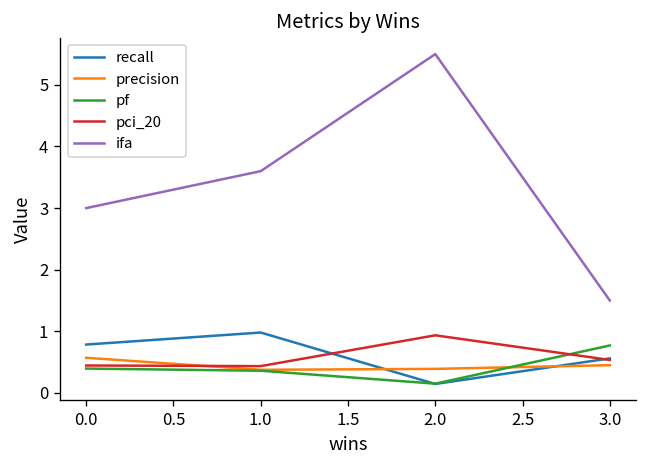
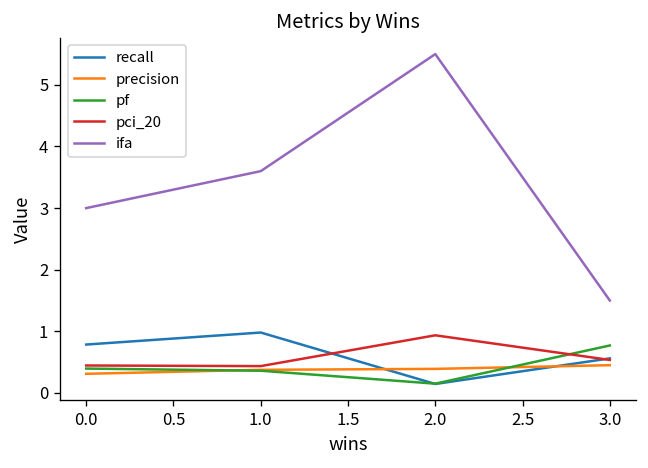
  {
    "recall": {
      "0.0": 0.8,
      "1.0": 1.0
    },
    "precision": {
-     "0.0": 0.6,
+     "0.0": 0.3,
      "2.0": 0.4,
      "3.0": 0.5
    },
    "pf": {
      "3.0": 0.8
    },
    "pci_20": {
      "1.0": 0.4,
      "2.0": 0.9
    },
    "ifa": {
      "0.0": 3.0,
      "1.0": 3.6,
      "2.0": 5.5,
      "3.0": 1.5
    }
  }
